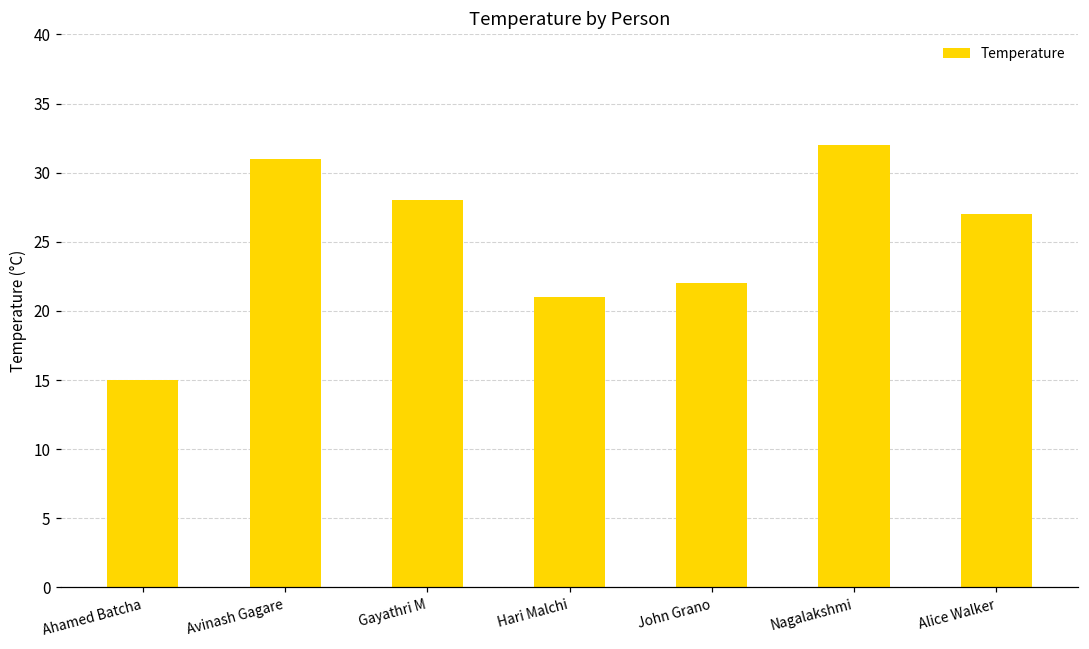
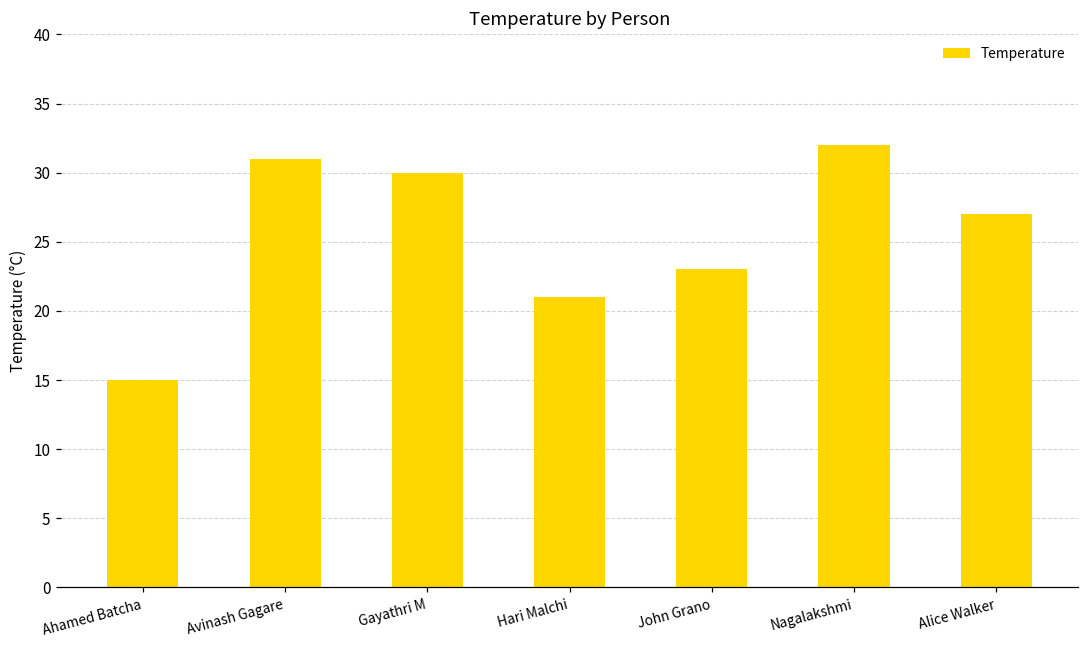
  {
    "Ahamed Batcha": 15,
    "Avinash Gagare": 31,
-   "Gayathri M": 28,
+   "Gayathri M": 30,
    "Hari Malchi": 21,
-   "John Grano": 22,
+   "John Grano": 23,
    "Nagalakshmi": 32,
    "Alice Walker": 27
  }
